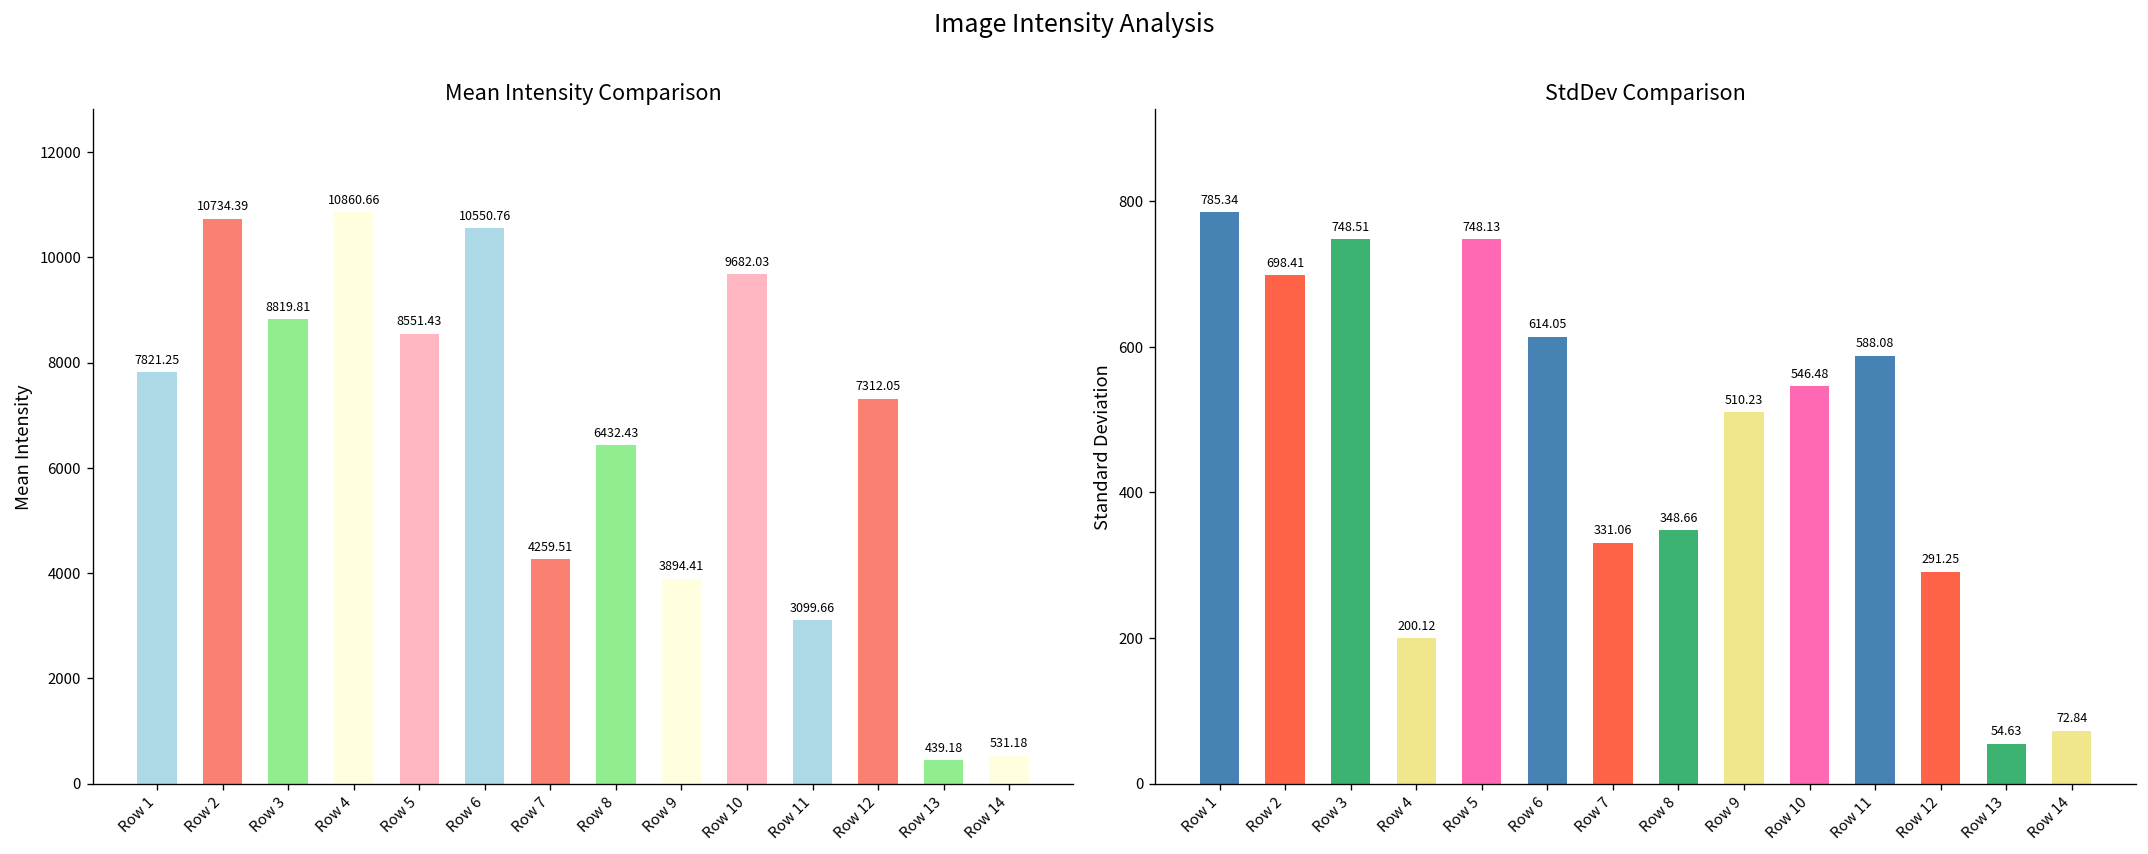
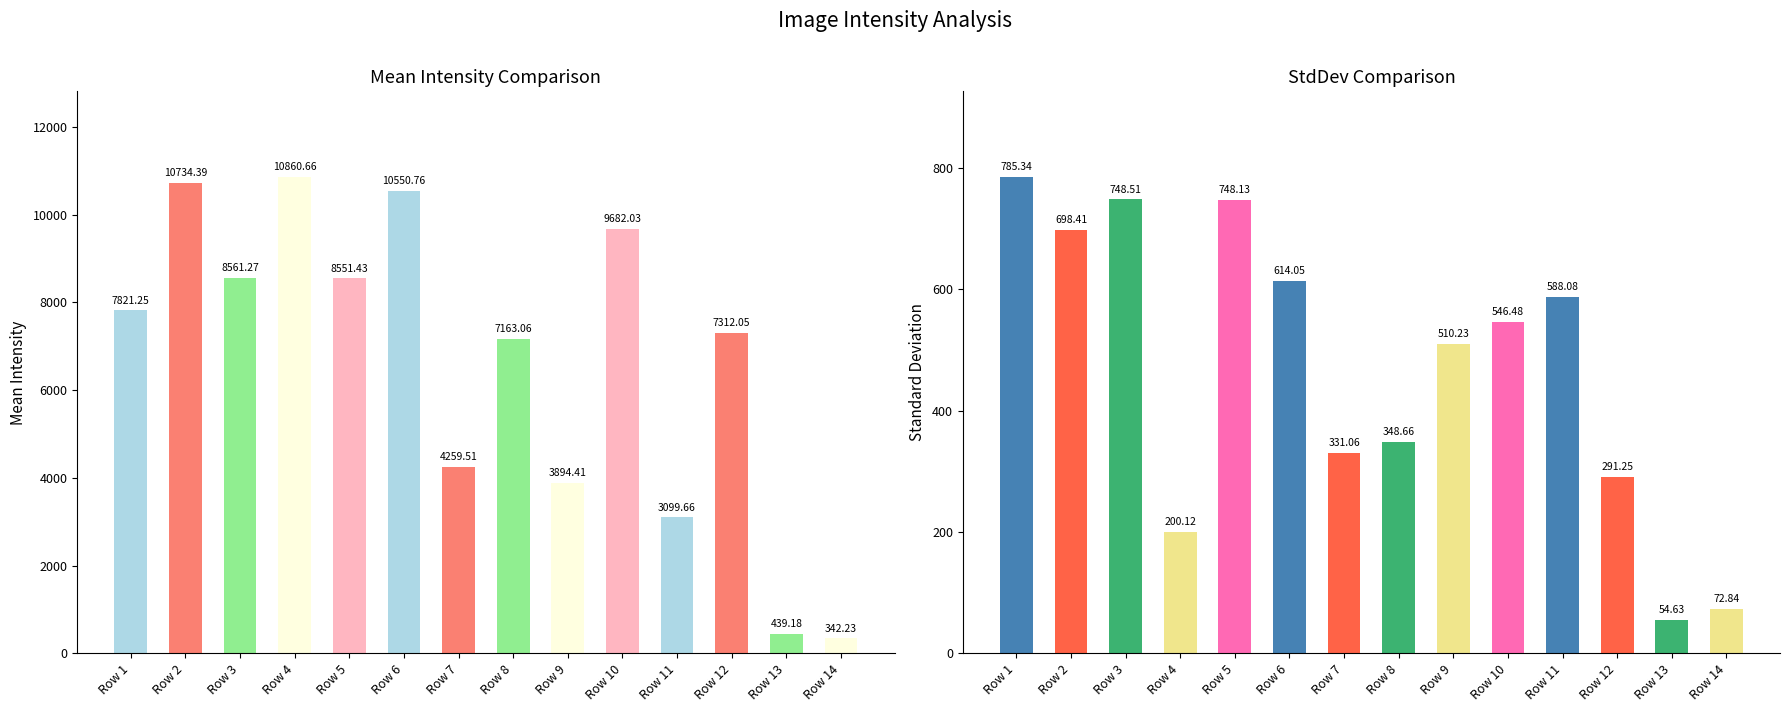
  {
    "Mean Intensity Comparison": {
      "Row 1": 7821.25,
      "Row 2": 10734.39,
-     "Row 3": 8819.81,
+     "Row 3": 8561.27,
      "Row 4": 10860.66,
      "Row 5": 8551.43,
      "Row 6": 10550.76,
      "Row 7": 4259.51,
-     "Row 8": 6432.43,
+     "Row 8": 7163.06,
      "Row 9": 3894.41,
      "Row 10": 9682.03,
      "Row 11": 3099.66,
      "Row 12": 7312.05,
      "Row 13": 439.18,
-     "Row 14": 531.18
+     "Row 14": 342.23
    },
    "StdDev Comparison": {
      "Row 1": 785.34,
      "Row 2": 698.41,
      "Row 3": 748.51,
      "Row 4": 200.12,
      "Row 5": 748.13,
      "Row 6": 614.05,
      "Row 7": 331.06,
      "Row 8": 348.66,
      "Row 9": 510.23,
      "Row 10": 546.48,
      "Row 11": 588.08,
      "Row 12": 291.25,
      "Row 13": 54.63,
      "Row 14": 72.84
    }
  }
